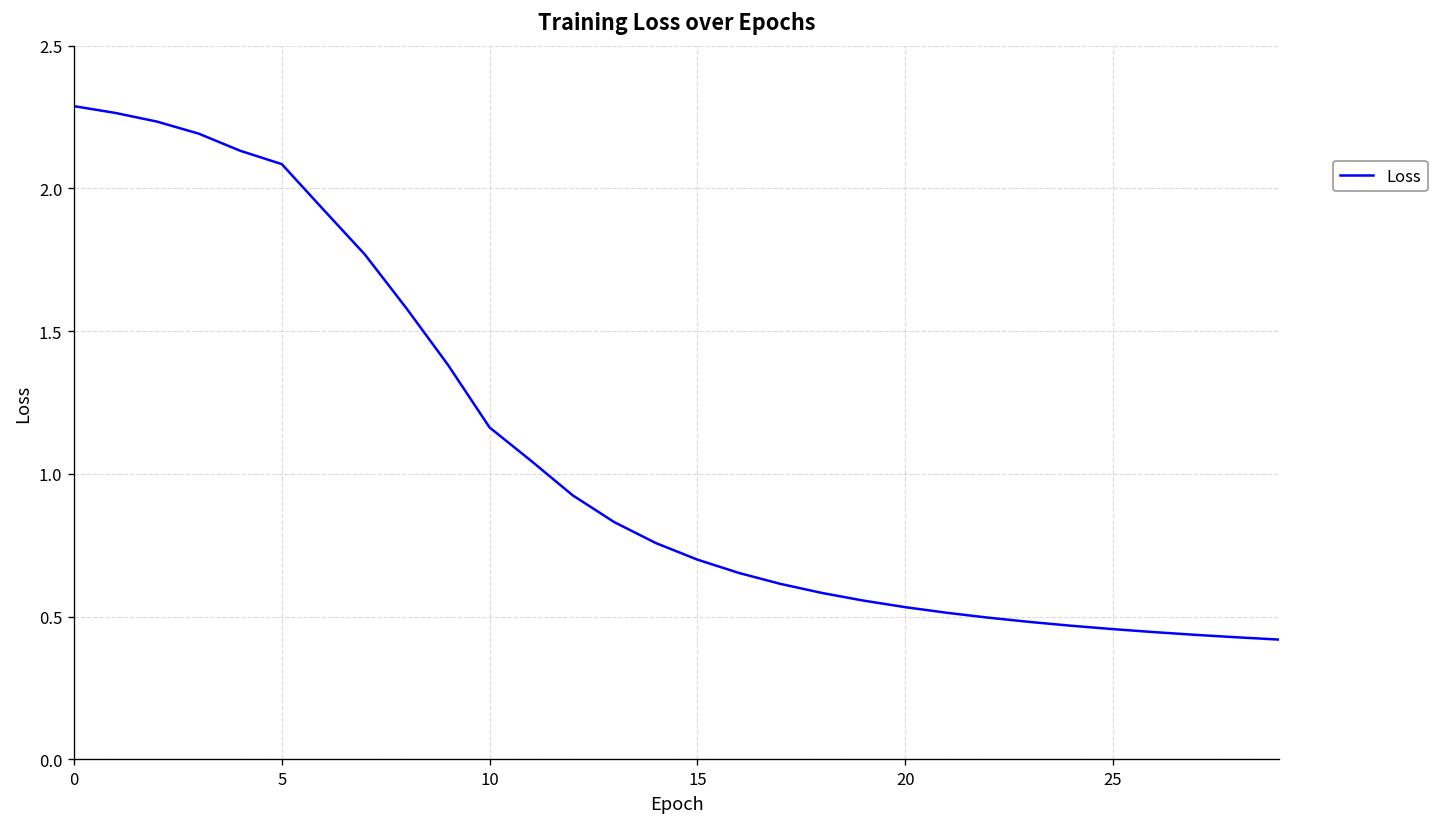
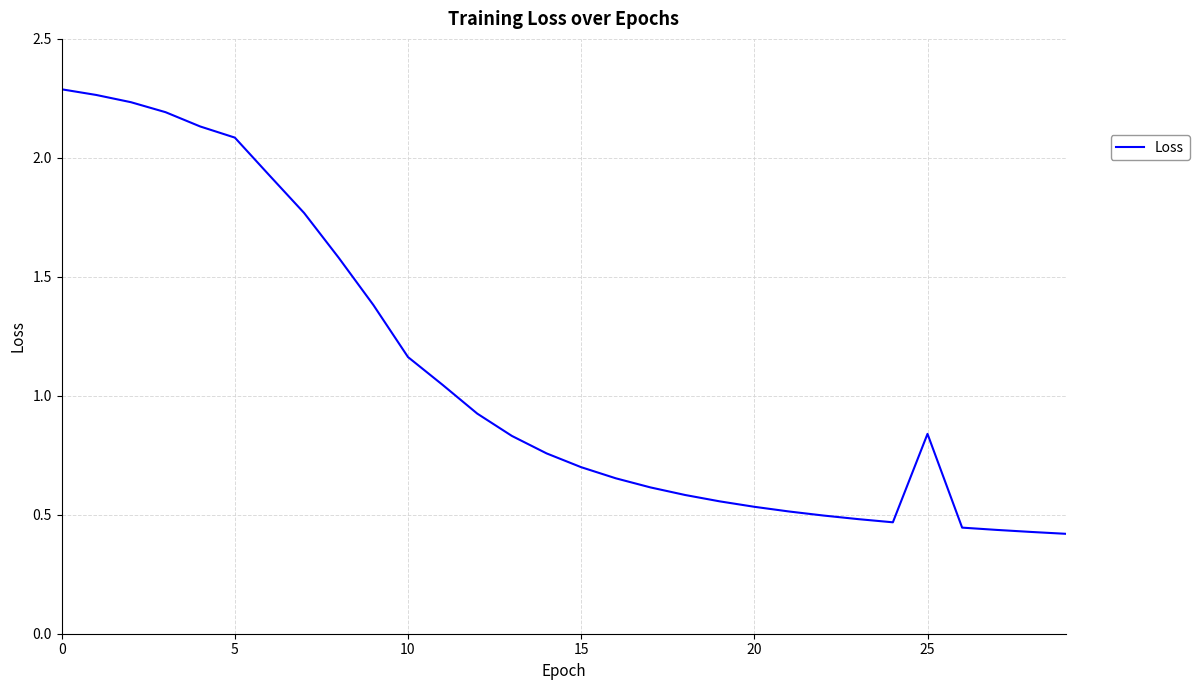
  {
    "0": 2.29,
    "5": 2.09,
    "10": 1.16,
    "15": 0.70,
    "20": 0.53,
-   "25": 0.46
+   "25": 0.84
  }
